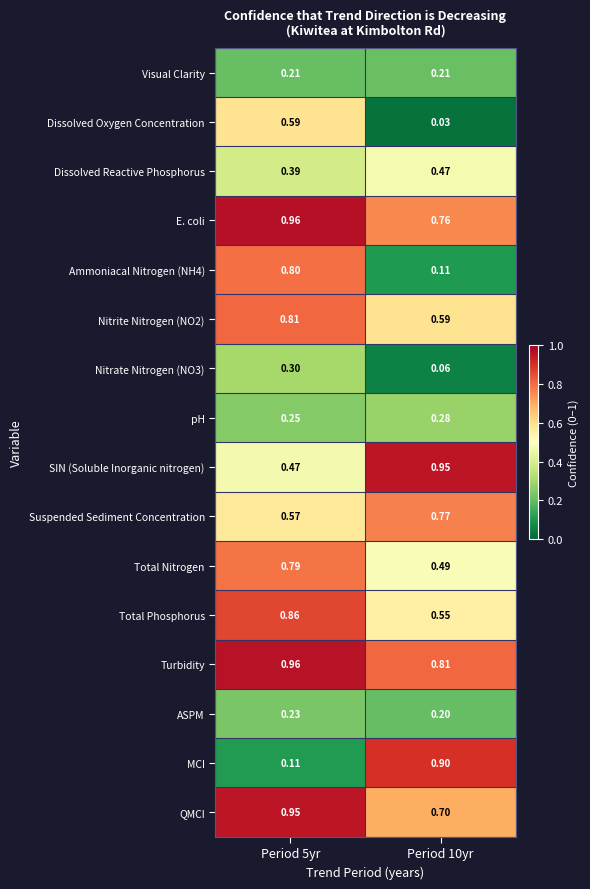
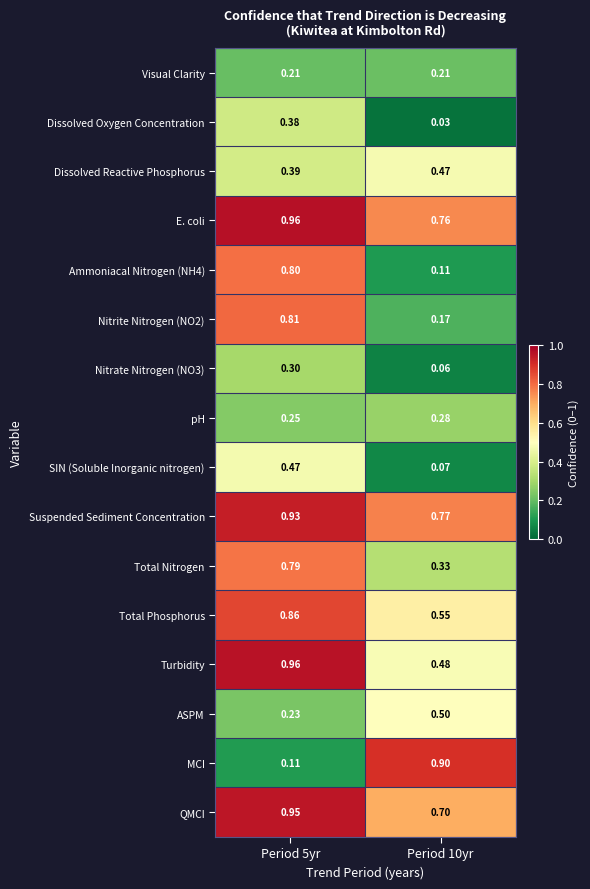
  {
    "Visual Clarity": {
      "Period 5yr": 0.21,
      "Period 10yr": 0.21
    },
    "Dissolved Oxygen Concentration": {
-     "Period 5yr": 0.59,
+     "Period 5yr": 0.38,
      "Period 10yr": 0.03
    },
    "Dissolved Reactive Phosphorus": {
      "Period 5yr": 0.39,
      "Period 10yr": 0.47
    },
    "E. coli": {
      "Period 5yr": 0.96,
      "Period 10yr": 0.76
    },
    "Ammoniacal Nitrogen (NH4)": {
      "Period 5yr": 0.80,
      "Period 10yr": 0.11
    },
    "Nitrite Nitrogen (NO2)": {
      "Period 5yr": 0.81,
-     "Period 10yr": 0.59
+     "Period 10yr": 0.17
    },
    "Nitrate Nitrogen (NO3)": {
      "Period 5yr": 0.30,
      "Period 10yr": 0.06
    },
    "pH": {
      "Period 5yr": 0.25,
      "Period 10yr": 0.28
    },
    "SIN (Soluble Inorganic nitrogen)": {
      "Period 5yr": 0.47,
-     "Period 10yr": 0.95
+     "Period 10yr": 0.07
    },
    "Suspended Sediment Concentration": {
-     "Period 5yr": 0.57,
+     "Period 5yr": 0.93,
      "Period 10yr": 0.77
    },
    "Total Nitrogen": {
      "Period 5yr": 0.79,
-     "Period 10yr": 0.49
+     "Period 10yr": 0.33
    },
    "Total Phosphorus": {
      "Period 5yr": 0.86,
      "Period 10yr": 0.55
    },
    "Turbidity": {
      "Period 5yr": 0.96,
-     "Period 10yr": 0.81
+     "Period 10yr": 0.48
    },
    "ASPM": {
      "Period 5yr": 0.23,
-     "Period 10yr": 0.20
+     "Period 10yr": 0.50
    },
    "MCI": {
      "Period 5yr": 0.11,
      "Period 10yr": 0.90
    },
    "QMCI": {
      "Period 5yr": 0.95,
      "Period 10yr": 0.70
    }
  }
